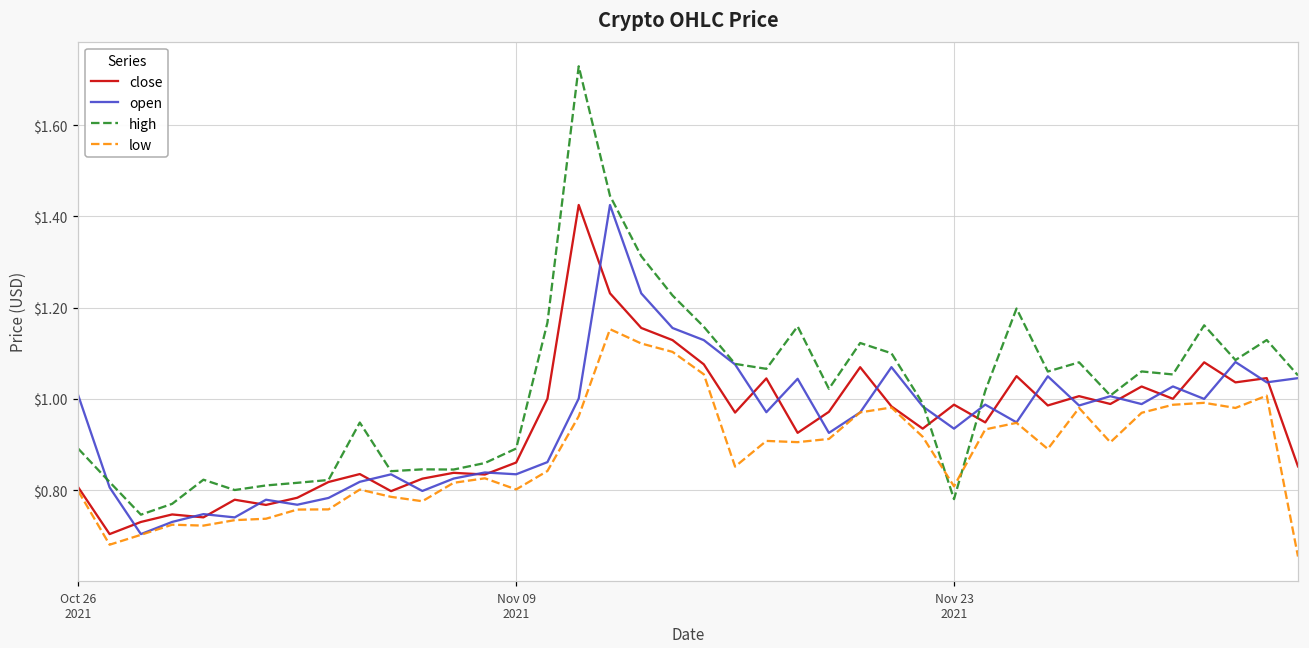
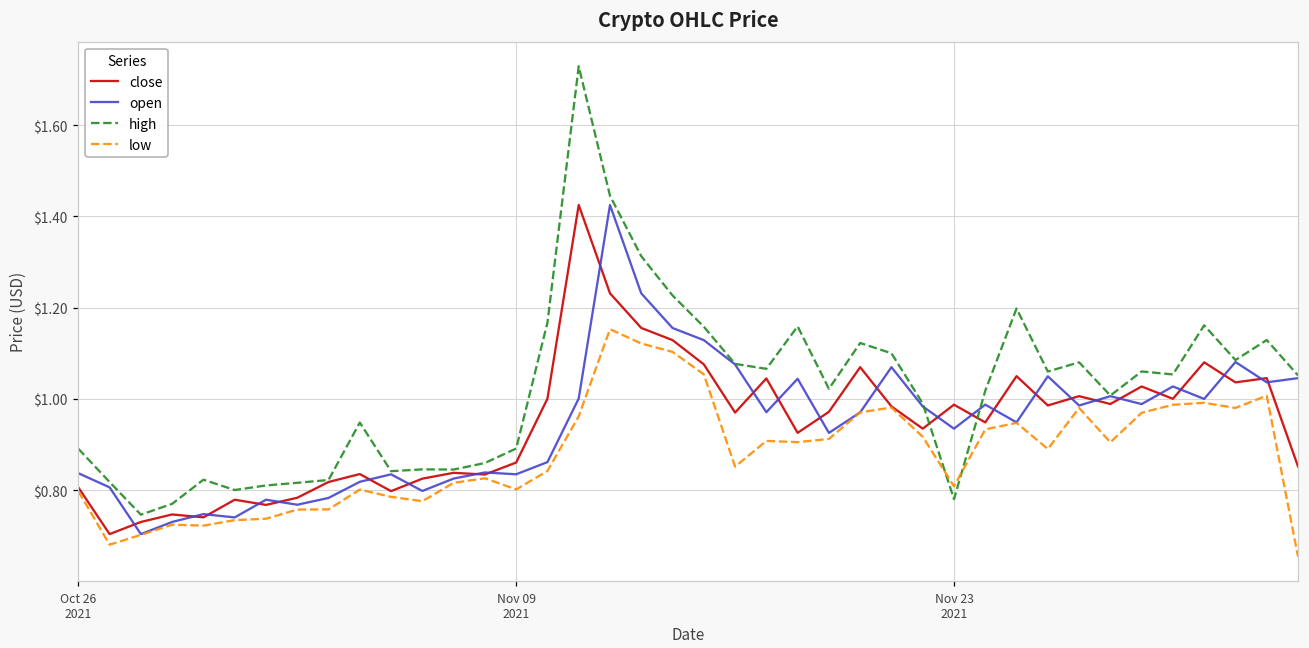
  {
    "close": {
      "Oct 26 2021": "$0.81",
      "Nov 09 2021": "$0.86",
      "Nov 23 2021": "$0.99"
    },
    "open": {
-     "Oct 26 2021": "$1.01",
+     "Oct 26 2021": "$0.84",
      "Nov 09 2021": "$0.83",
      "Nov 23 2021": "$0.93"
    },
    "high": {
      "Oct 26 2021": "$0.89",
      "Nov 09 2021": "$0.89",
      "Nov 23 2021": "$0.78"
    },
    "low": {
      "Oct 26 2021": "$0.80",
      "Nov 09 2021": "$0.80",
      "Nov 23 2021": "$0.81"
    }
  }
